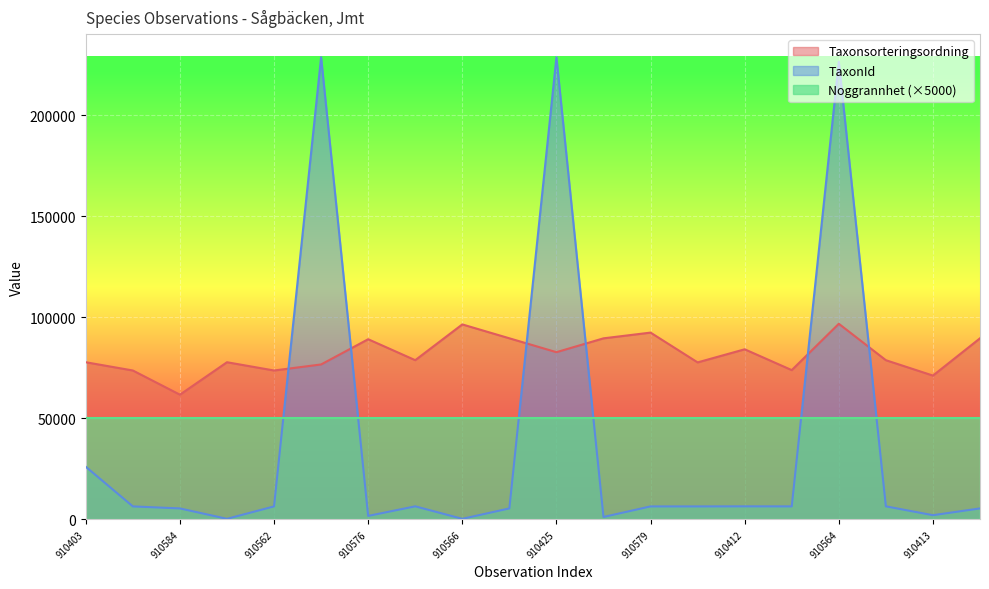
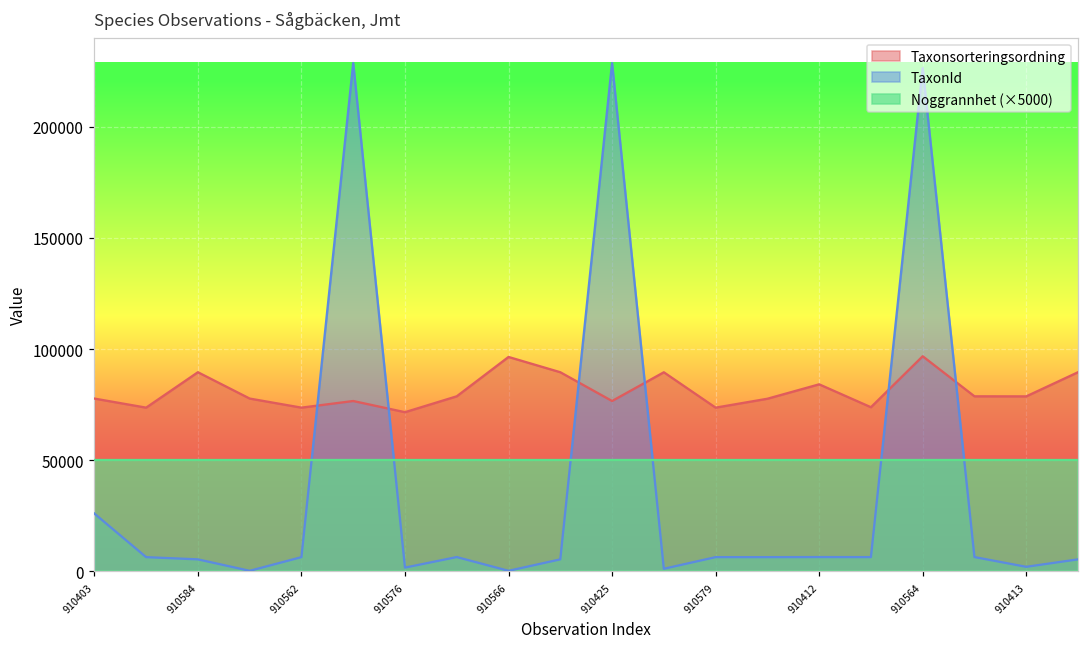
  {
    "Taxonsorteringsordning": {
      "910403": 78000,
-     "910584": 62000,
+     "910584": 90000,
      "910562": 74000,
-     "910576": 89000,
+     "910576": 72000,
      "910566": 96000,
-     "910425": 83000,
-     "910579": 92000,
+     "910425": 77000,
+     "910579": 74000,
      "910412": 84000,
      "910564": 97000,
-     "910413": 71000
+     "910413": 79000
    },
    "TaxonId": {
      "910403": 26000,
      "910584": 5000,
      "910562": 6000,
      "910576": 2000,
      "910566": 0,
      "910425": 229000,
      "910579": 6000,
      "910412": 6000,
      "910413": 2000
    },
    "Noggrannhet (×5000)": {
      "910403": 50000,
      "910584": 50000,
      "910562": 50000,
      "910576": 50000,
      "910566": 50000,
      "910425": 50000,
      "910579": 50000,
      "910412": 50000,
      "910564": 50000,
      "910413": 50000
    }
  }
